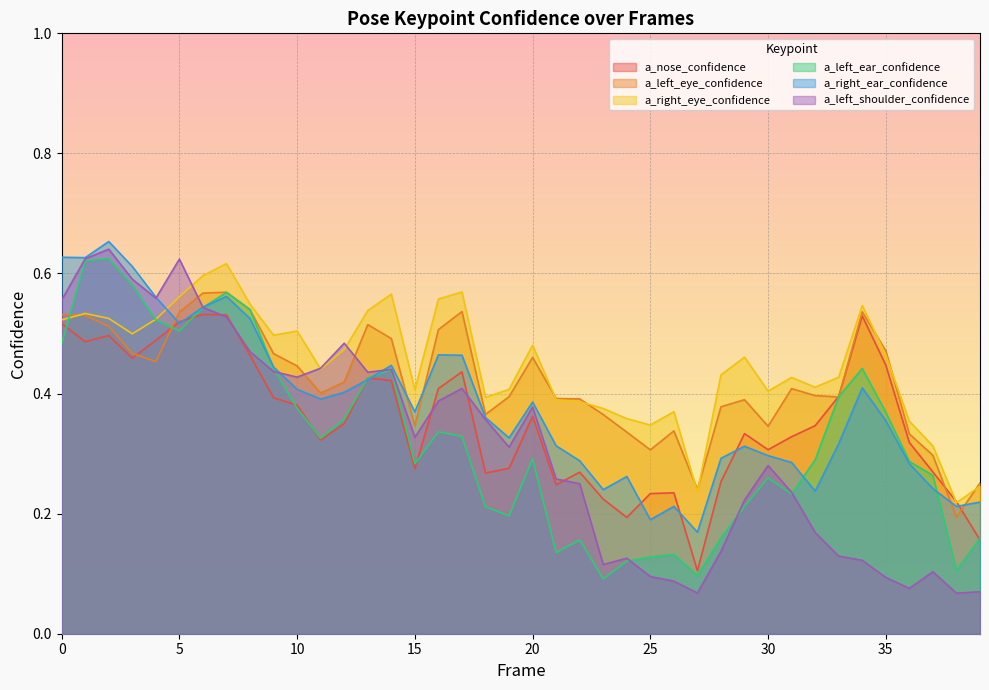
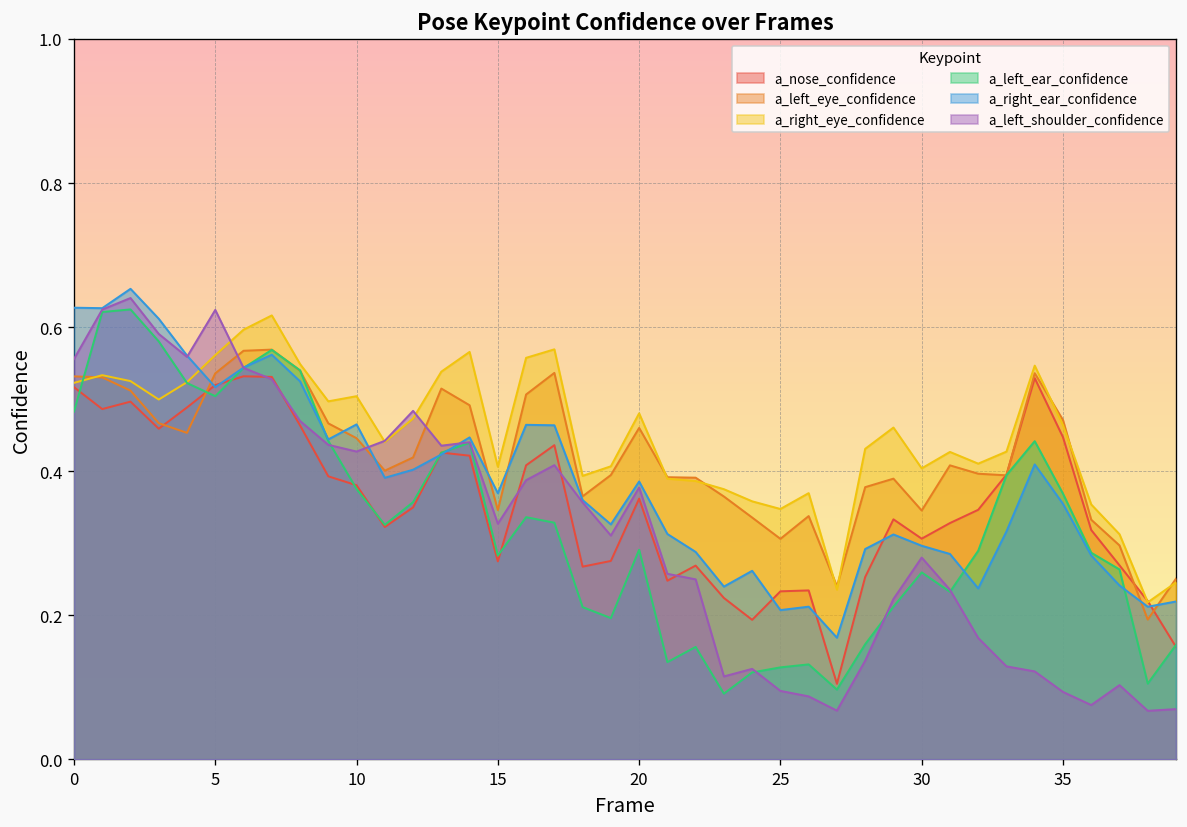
  {
    "a_left_ear_confidence": {
      "0": 0.48,
      "5": 0.50,
      "10": 0.38,
      "15": 0.28,
      "20": 0.29,
      "25": 0.13,
      "30": 0.26,
      "35": 0.37
    },
    "a_right_ear_confidence": {
      "0": 0.63,
-     "10": 0.41,
+     "10": 0.47,
      "15": 0.37,
      "20": 0.39,
-     "25": 0.19,
+     "25": 0.21,
      "30": 0.30,
      "35": 0.35
    },
    "a_left_shoulder_confidence": {
      "0": 0.56,
      "5": 0.62,
      "10": 0.43,
      "15": 0.33,
      "20": 0.38,
      "25": 0.10,
      "30": 0.28,
      "35": 0.09
    }
  }
